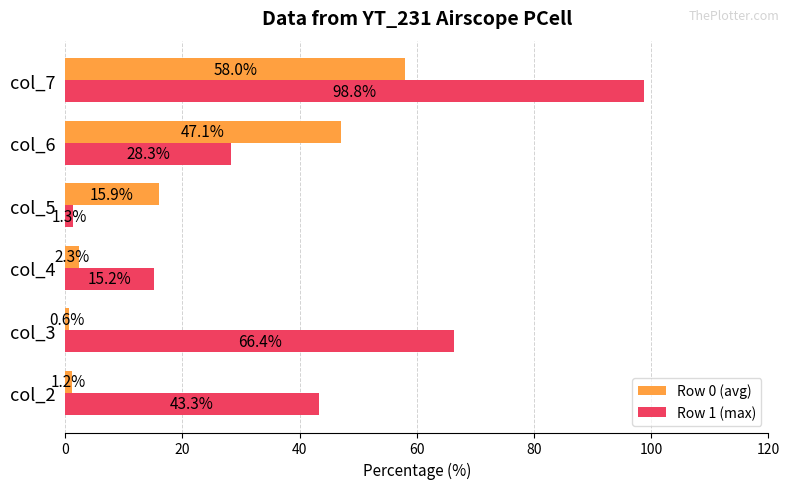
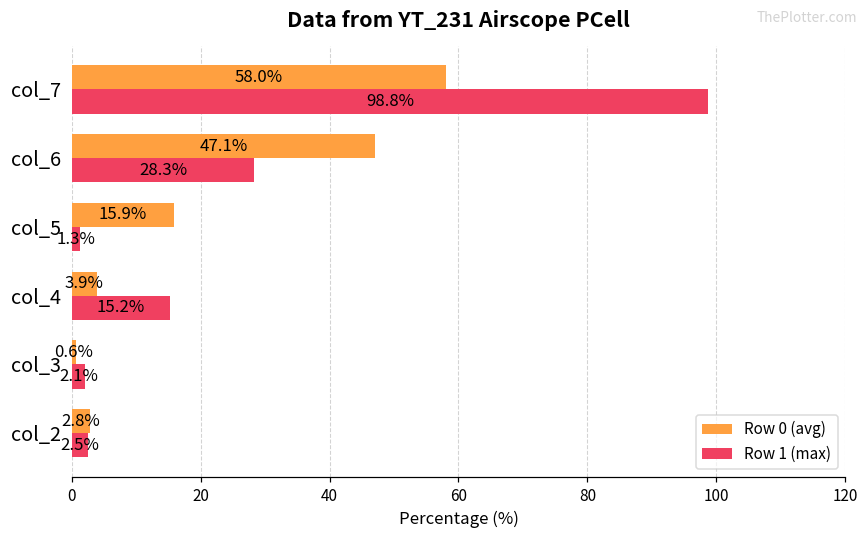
  {
    "Row 0 (avg)": {
      "col_7": "58.0%",
      "col_6": "47.1%",
      "col_5": "15.9%",
-     "col_4": "2.3%",
+     "col_4": "3.9%",
      "col_3": "0.6%",
-     "col_2": "1.2%"
+     "col_2": "2.8%"
    },
    "Row 1 (max)": {
      "col_7": "98.8%",
      "col_6": "28.3%",
      "col_5": "1.3%",
      "col_4": "15.2%",
-     "col_3": "66.4%",
-     "col_2": "43.3%"
+     "col_3": "2.1%",
+     "col_2": "2.5%"
    }
  }
